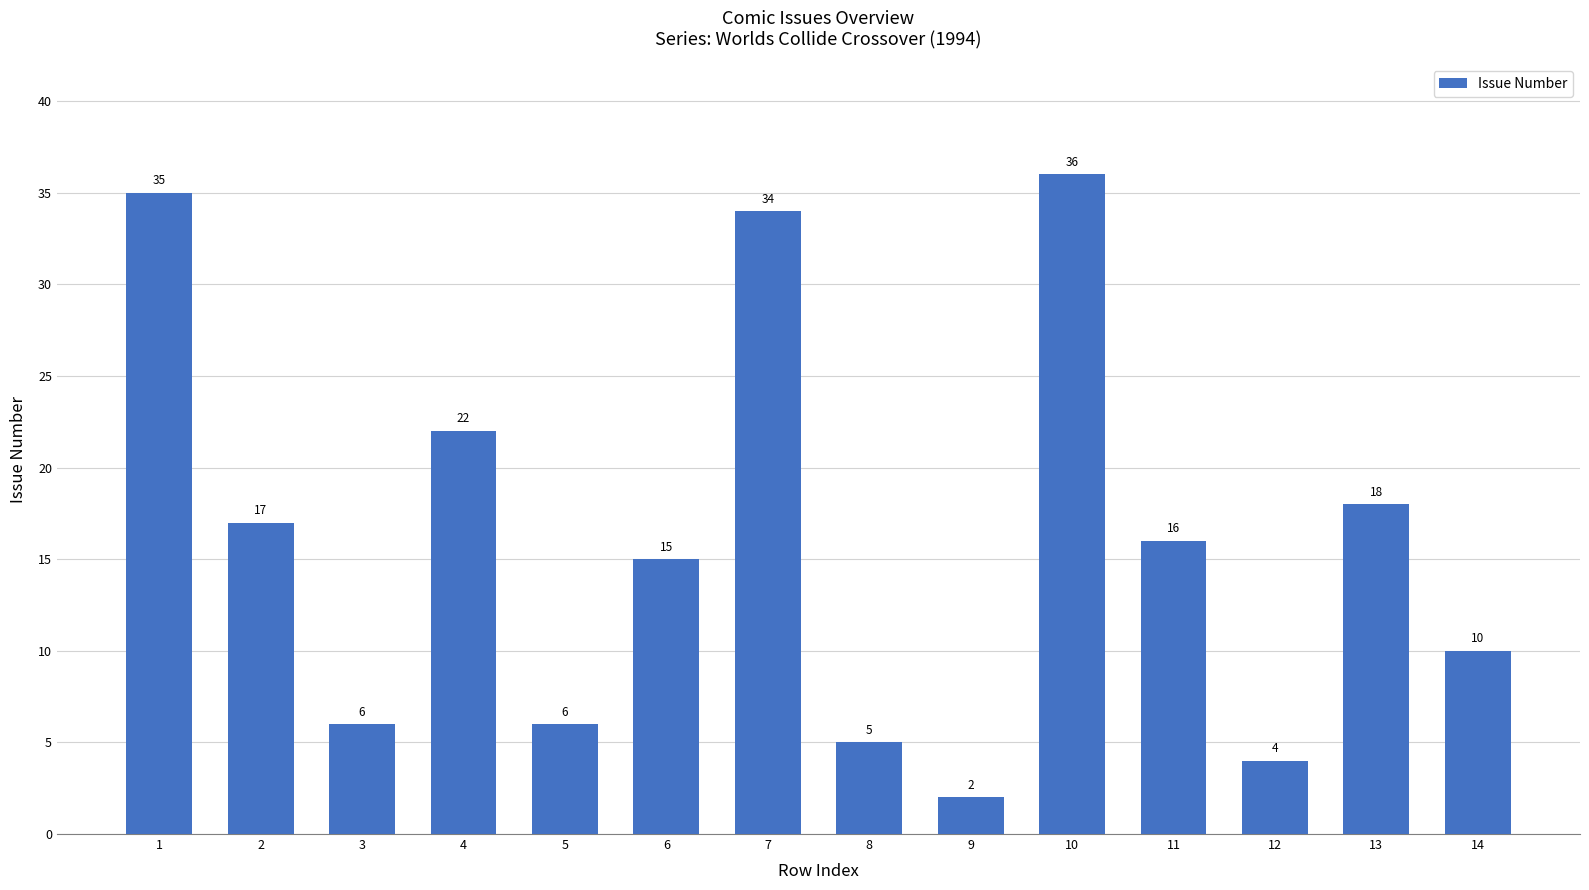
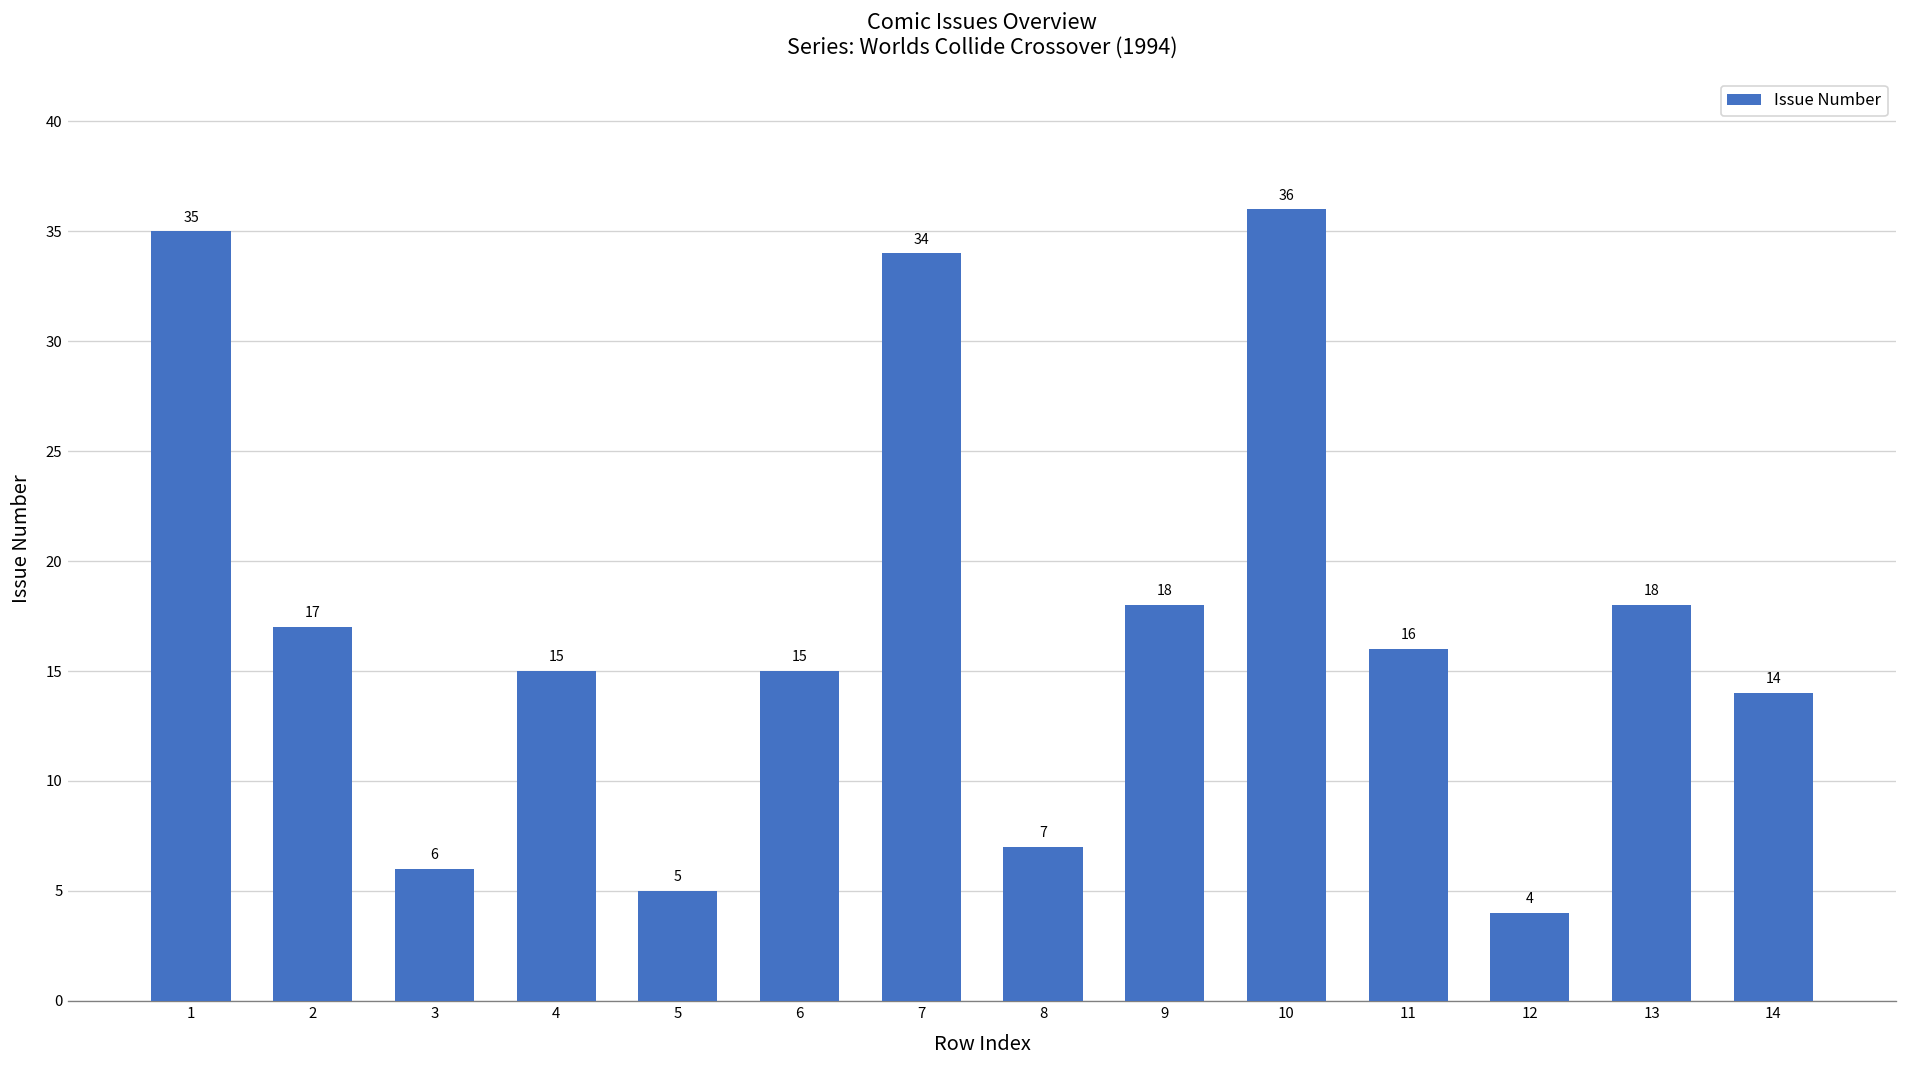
  {
    "1": 35,
    "2": 17,
    "3": 6,
-   "4": 22,
-   "5": 6,
+   "4": 15,
+   "5": 5,
    "6": 15,
    "7": 34,
-   "8": 5,
-   "9": 2,
+   "8": 7,
+   "9": 18,
    "10": 36,
    "11": 16,
    "12": 4,
    "13": 18,
-   "14": 10
+   "14": 14
  }
